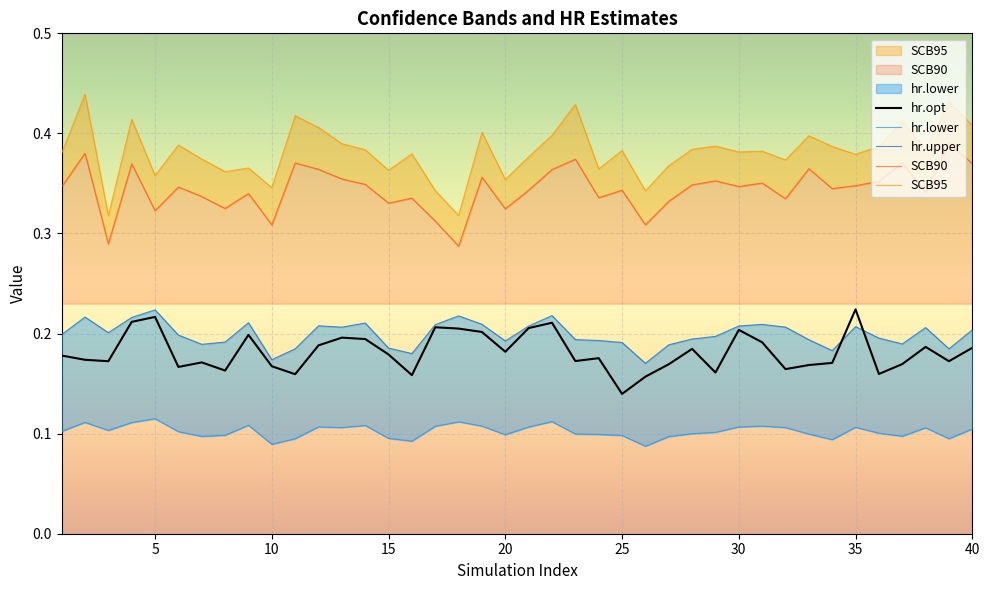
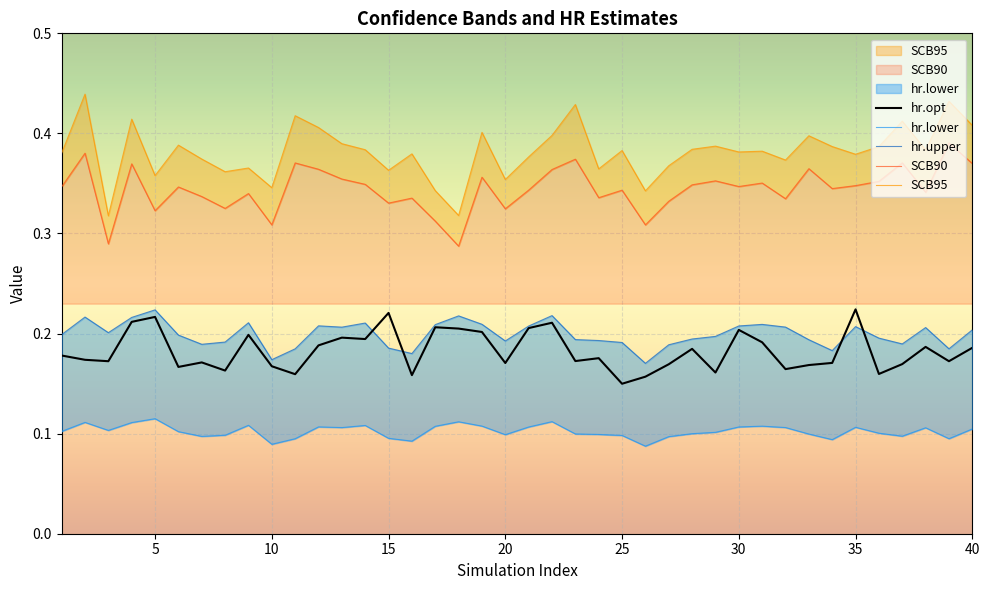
  {
    "hr.opt": {
      "5": 0.217,
      "10": 0.167,
-     "15": 0.179,
-     "20": 0.182,
-     "25": 0.140,
+     "15": 0.221,
+     "20": 0.171,
+     "25": 0.150,
      "30": 0.204,
      "35": 0.224,
      "40": 0.186
    }
  }
